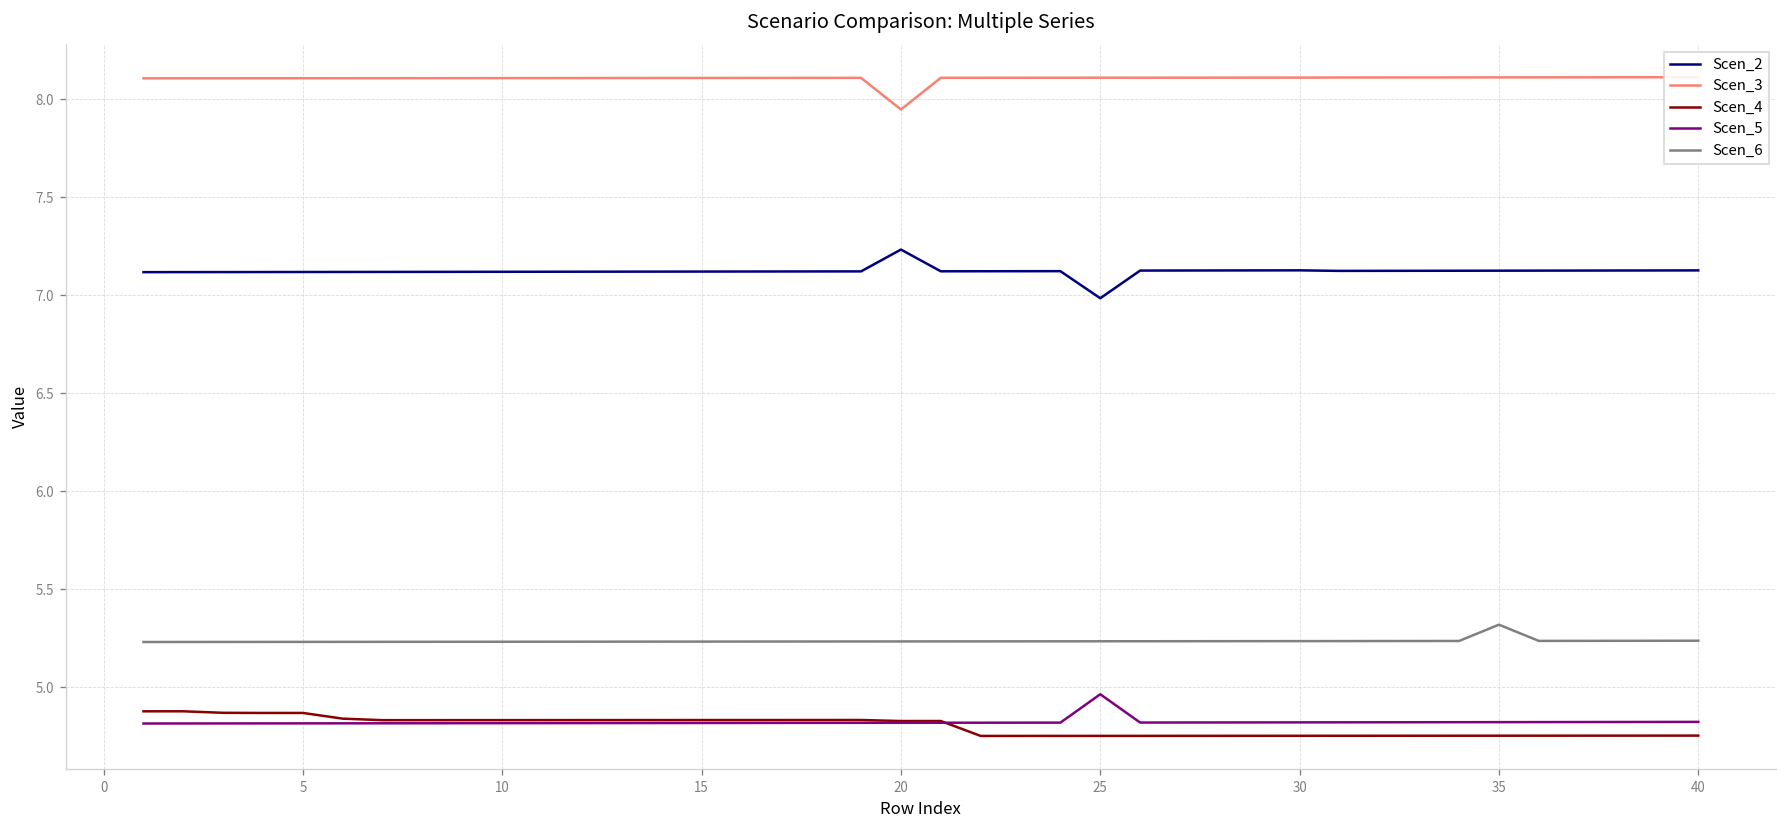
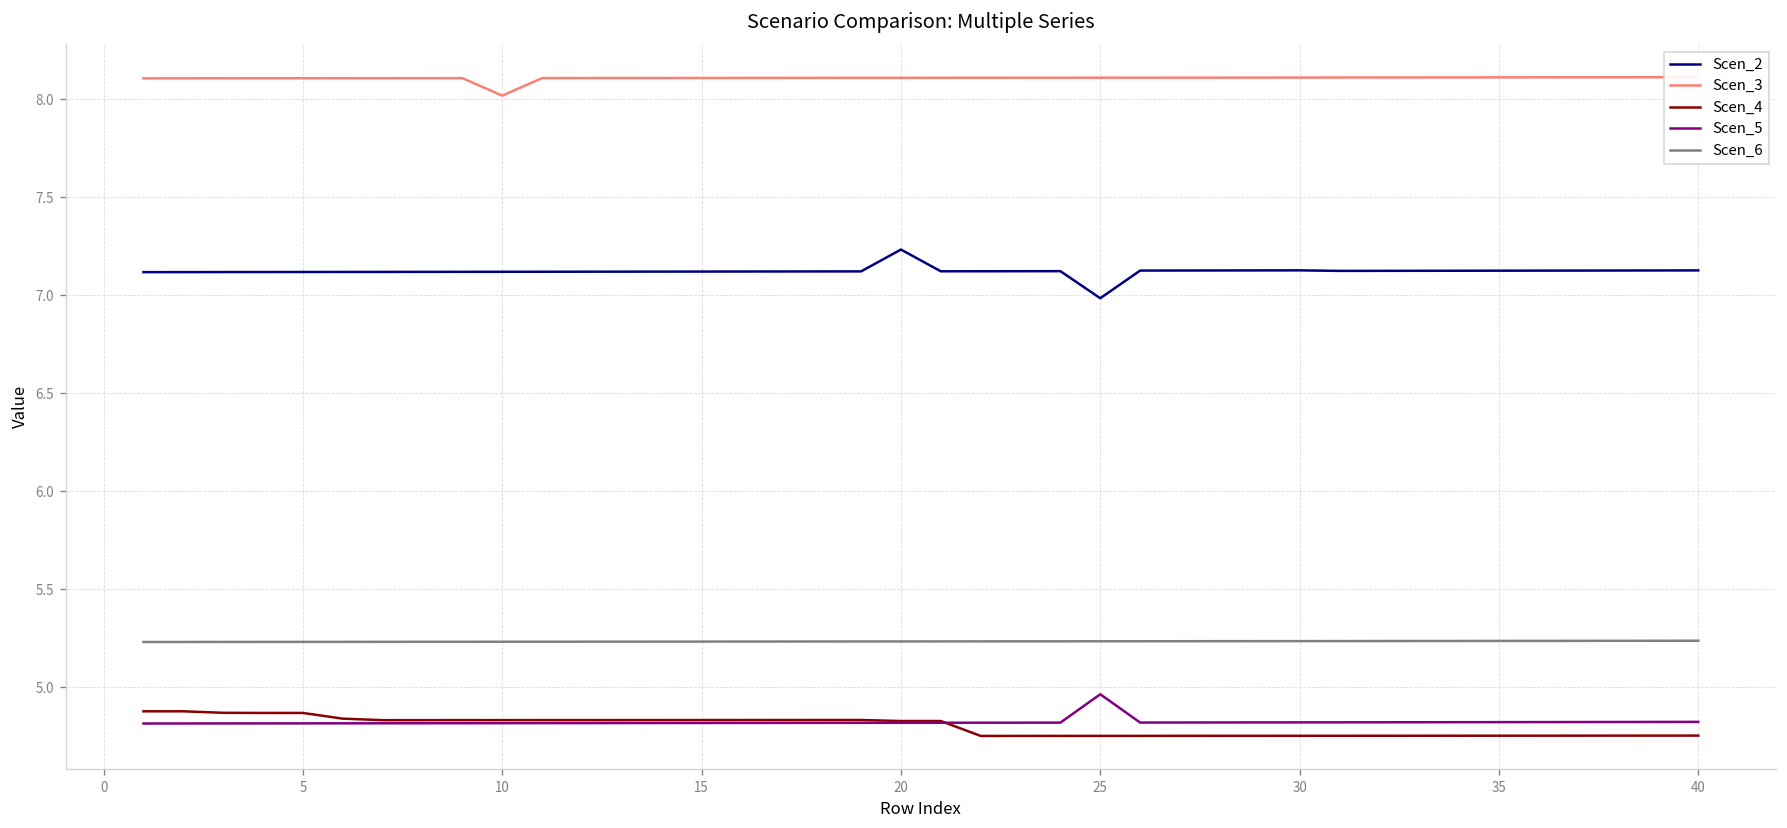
  {
    "Scen_2": {
      "5": 7.12,
      "10": 7.12,
      "15": 7.12,
      "20": 7.23,
      "25": 6.98,
      "30": 7.13,
      "35": 7.12,
      "40": 7.13
    },
    "Scen_3": {
      "5": 8.11,
-     "10": 8.11,
+     "10": 8.02,
      "15": 8.11,
-     "20": 7.95,
+     "20": 8.11,
      "25": 8.11,
      "30": 8.11,
      "35": 8.11
    },
    "Scen_4": {
      "5": 4.87,
      "10": 4.83,
      "25": 4.75,
      "30": 4.75,
      "35": 4.75,
      "40": 4.75
    },
    "Scen_5": {
      "5": 4.82,
      "10": 4.82,
      "25": 4.96,
      "30": 4.82,
      "35": 4.82,
      "40": 4.82
    },
    "Scen_6": {
      "5": 5.23,
      "10": 5.23,
      "15": 5.23,
      "20": 5.23,
      "25": 5.23,
      "30": 5.24,
-     "35": 5.32,
+     "35": 5.24,
      "40": 5.24
    }
  }
